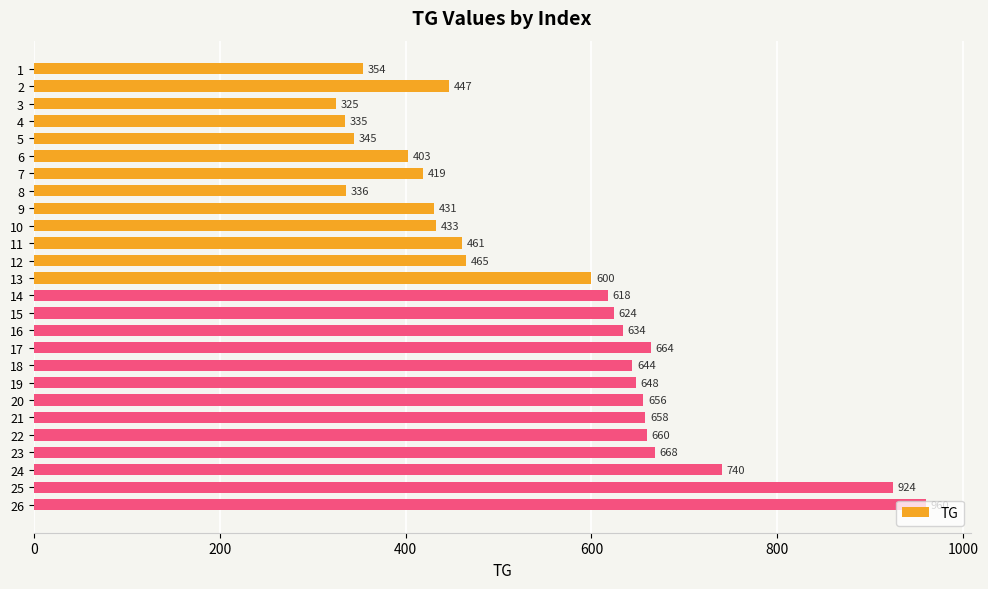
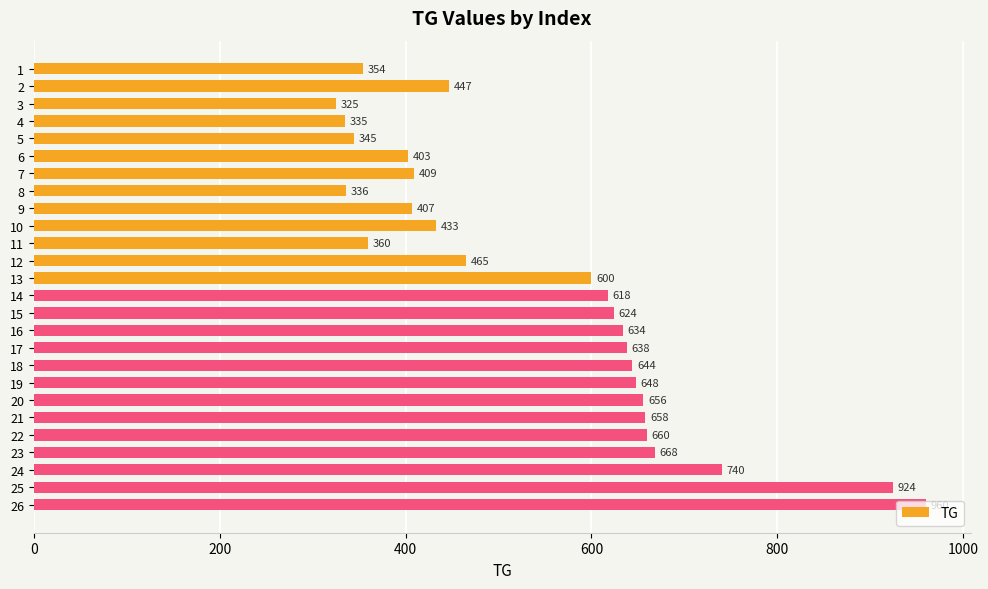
  {
    "1": 354,
    "2": 447,
    "3": 325,
    "4": 335,
    "5": 345,
    "6": 403,
-   "7": 419,
+   "7": 409,
    "8": 336,
-   "9": 431,
+   "9": 407,
    "10": 433,
-   "11": 461,
+   "11": 360,
    "12": 465,
    "13": 600,
    "14": 618,
    "15": 624,
    "16": 634,
-   "17": 664,
+   "17": 638,
    "18": 644,
    "19": 648,
    "20": 656,
    "21": 658,
    "22": 660,
    "23": 668,
    "24": 740,
    "25": 924
  }
